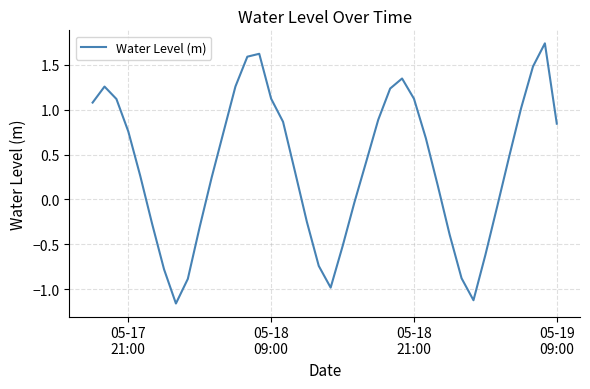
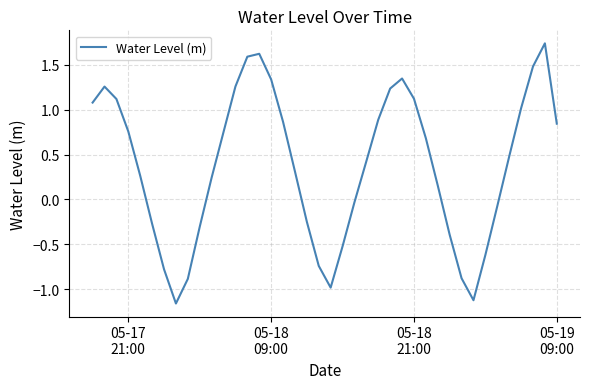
  {
    "05-17 21:00": 0.8,
-   "05-18 09:00": 1.1,
+   "05-18 09:00": 1.3,
    "05-18 21:00": 1.1,
    "05-19 09:00": 0.8
  }
